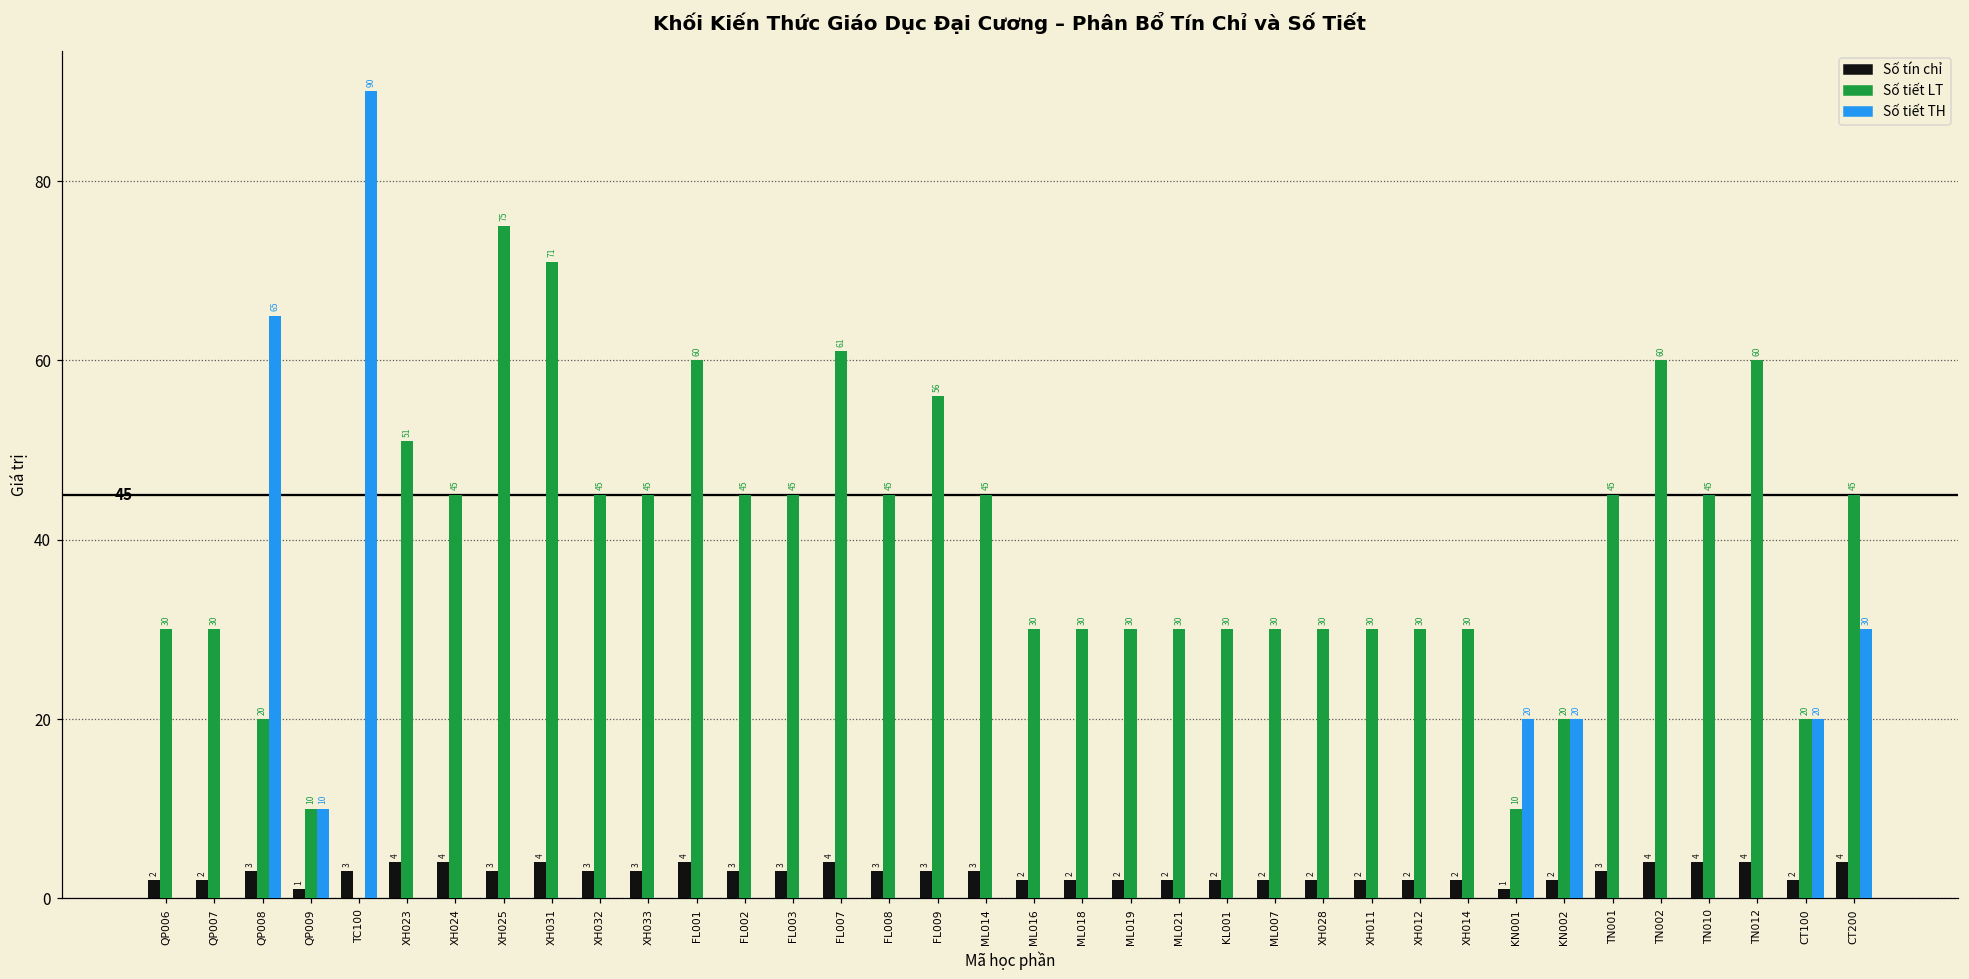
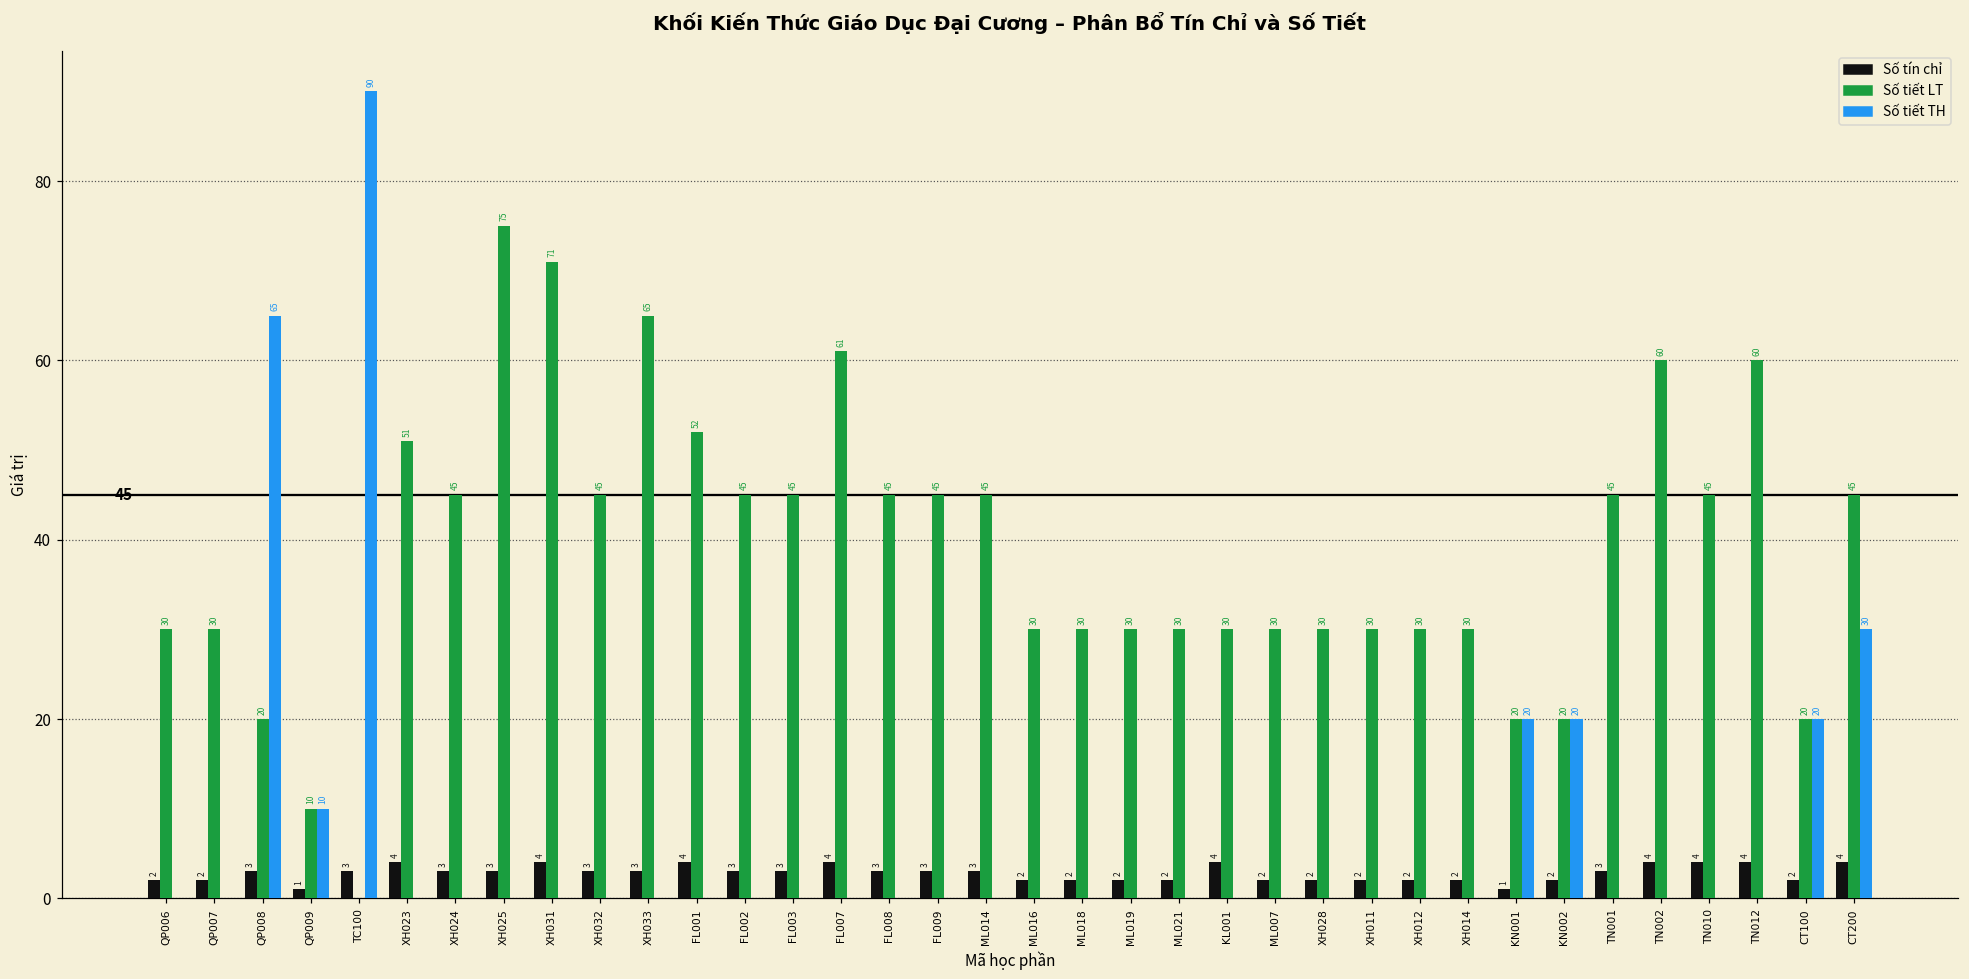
  {
    "Số tín chỉ": {
      "QP006": 2,
      "QP007": 2,
      "QP008": 3,
      "QP009": 1,
      "TC100": 3,
      "XH023": 4,
-     "XH024": 4,
+     "XH024": 3,
      "XH025": 3,
      "XH031": 4,
      "XH032": 3,
      "XH033": 3,
      "FL001": 4,
      "FL002": 3,
      "FL003": 3,
      "FL007": 4,
      "FL008": 3,
      "FL009": 3,
      "ML014": 3,
      "ML016": 2,
      "ML018": 2,
      "ML019": 2,
      "ML021": 2,
-     "KL001": 2,
+     "KL001": 4,
      "ML007": 2,
      "XH028": 2,
      "XH011": 2,
      "XH012": 2,
      "XH014": 2,
      "KN001": 1,
      "KN002": 2,
      "TN001": 3,
      "TN002": 4,
      "TN010": 4,
      "TN012": 4,
      "CT100": 2,
      "CT200": 4
    },
    "Số tiết LT": {
      "QP006": 30,
      "QP007": 30,
      "QP008": 20,
      "QP009": 10,
      "XH023": 51,
      "XH024": 45,
      "XH025": 75,
      "XH031": 71,
      "XH032": 45,
-     "XH033": 45,
-     "FL001": 60,
+     "XH033": 65,
+     "FL001": 52,
      "FL002": 45,
      "FL003": 45,
      "FL007": 61,
      "FL008": 45,
-     "FL009": 56,
+     "FL009": 45,
      "ML014": 45,
      "ML016": 30,
      "ML018": 30,
      "ML019": 30,
      "ML021": 30,
      "KL001": 30,
      "ML007": 30,
      "XH028": 30,
      "XH011": 30,
      "XH012": 30,
      "XH014": 30,
-     "KN001": 10,
+     "KN001": 20,
      "KN002": 20,
      "TN001": 45,
      "TN002": 60,
      "TN010": 45,
      "TN012": 60,
      "CT100": 20,
      "CT200": 45
    },
    "Số tiết TH": {
      "QP008": 65,
      "QP009": 10,
      "TC100": 90,
      "KN001": 20,
      "KN002": 20,
      "CT100": 20,
      "CT200": 30
    }
  }
